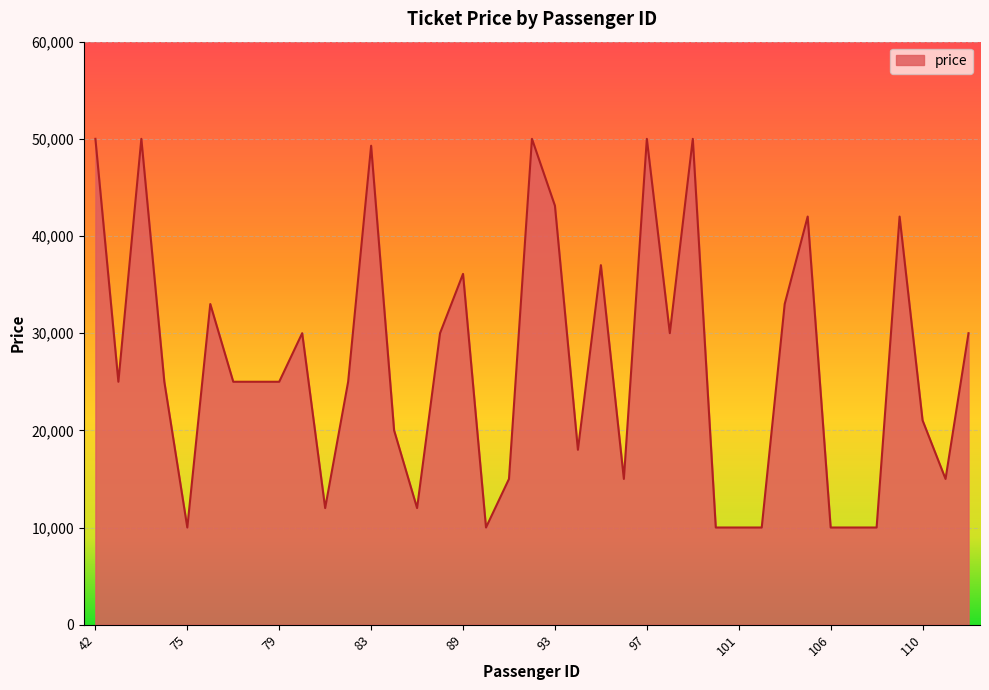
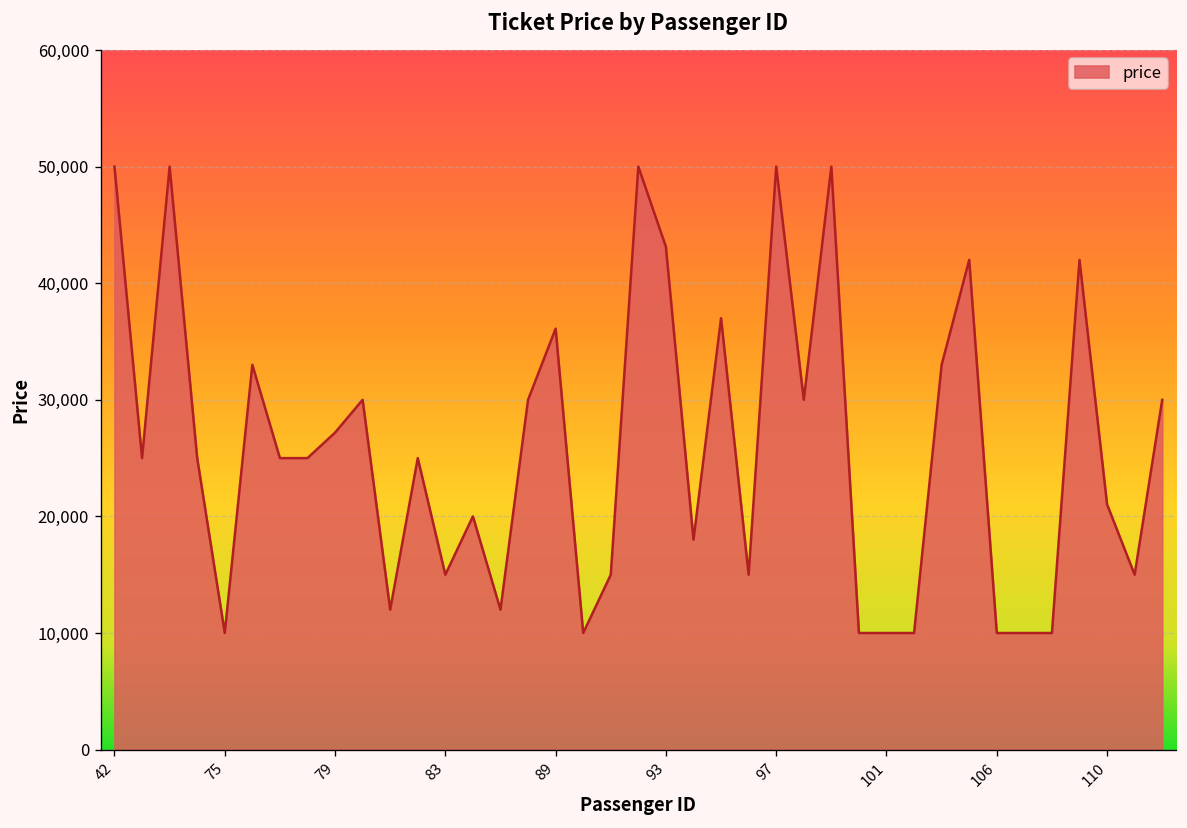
  {
    "42": "50,000",
    "75": "10,000",
-   "79": "25,000",
-   "83": "49,000",
+   "79": "27,000",
+   "83": "15,000",
    "89": "36,000",
    "93": "43,000",
    "97": "50,000",
    "101": "10,000",
    "106": "10,000",
    "110": "21,000"
  }
